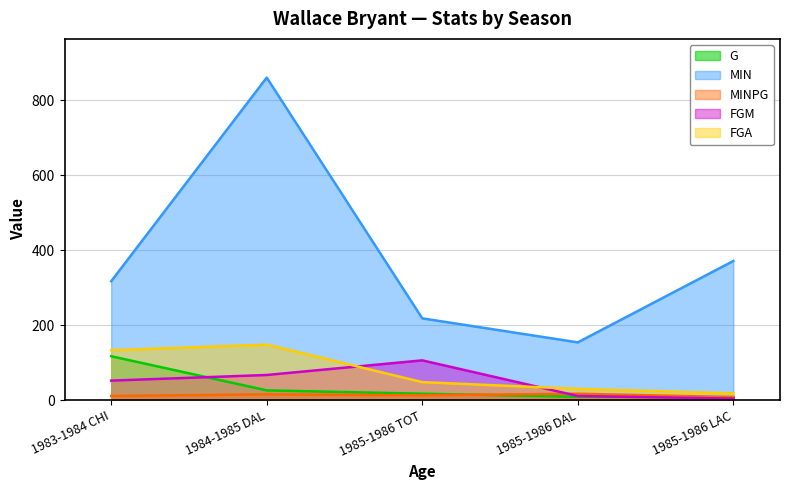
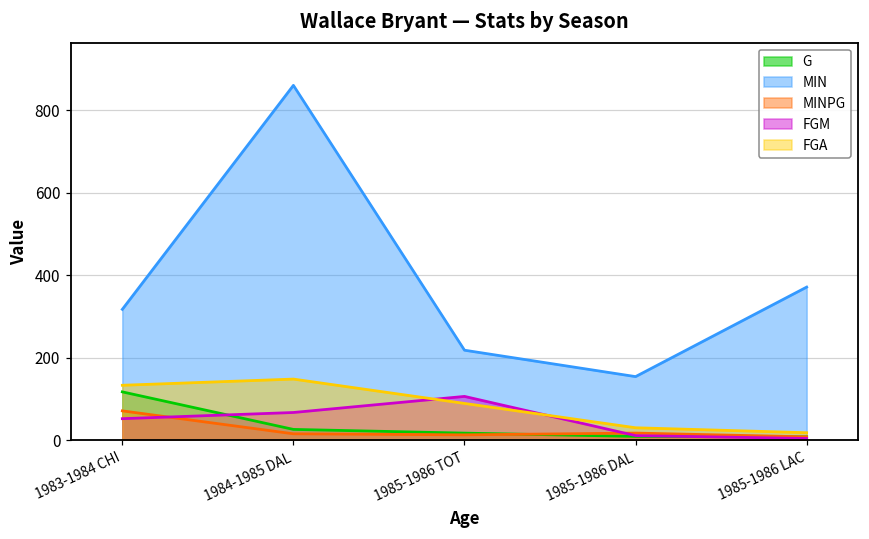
  {
    "G": {
      "1983-1984 CHI": 120,
      "1984-1985 DAL": 30
    },
    "MIN": {
      "1983-1984 CHI": 320,
      "1984-1985 DAL": 860,
      "1985-1986 TOT": 220,
      "1985-1986 DAL": 150,
      "1985-1986 LAC": 370
    },
    "MINPG": {
-     "1983-1984 CHI": 10,
+     "1983-1984 CHI": 70,
      "1984-1985 DAL": 20
    },
    "FGM": {
      "1983-1984 CHI": 50,
      "1984-1985 DAL": 70,
      "1985-1986 TOT": 110
    },
    "FGA": {
      "1983-1984 CHI": 130,
      "1984-1985 DAL": 150,
-     "1985-1986 TOT": 50,
+     "1985-1986 TOT": 90,
      "1985-1986 DAL": 30,
      "1985-1986 LAC": 20
    }
  }
